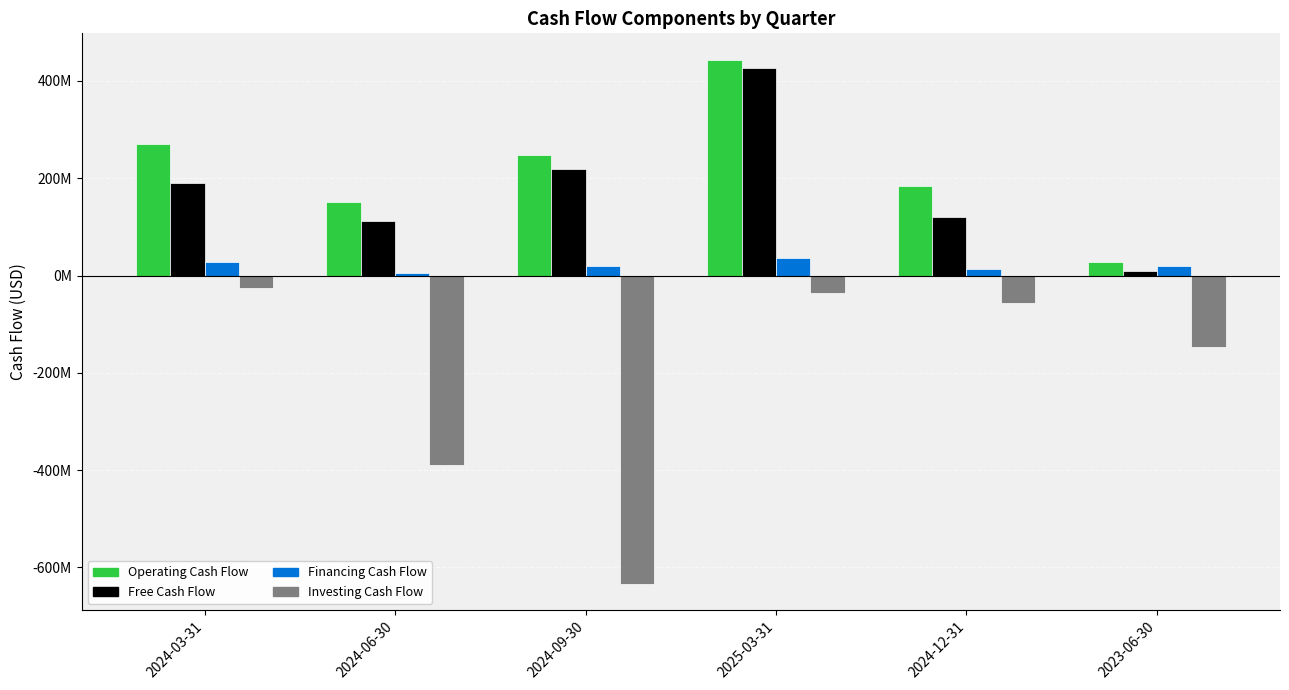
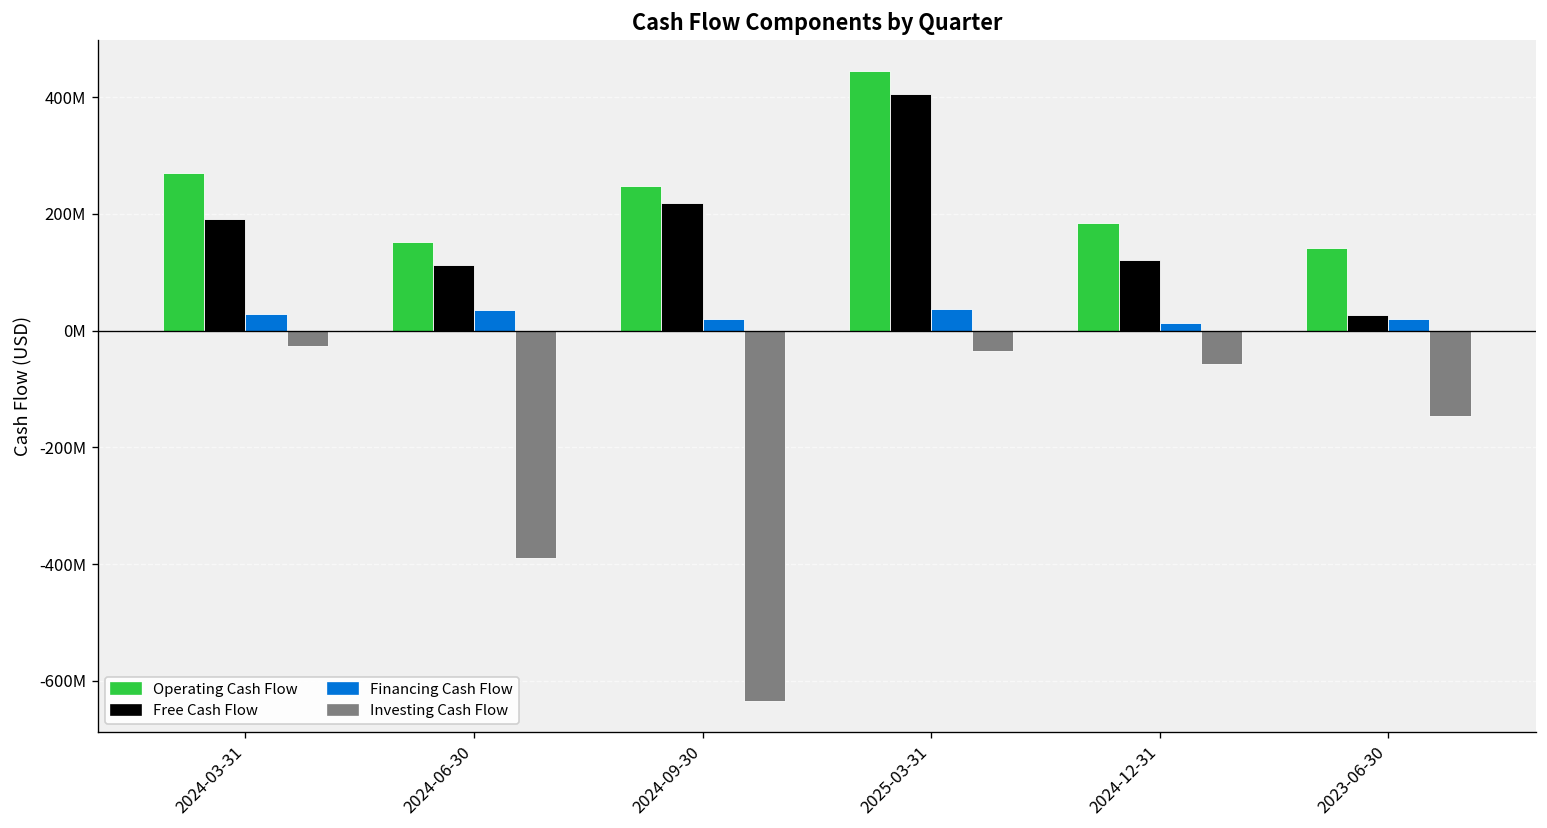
  {
    "Operating Cash Flow": {
      "2024-03-31": 270000000,
      "2024-06-30": 150000000,
      "2024-09-30": 250000000,
      "2025-03-31": 440000000,
      "2024-12-31": 180000000,
-     "2023-06-30": 30000000
+     "2023-06-30": 140000000
    },
    "Free Cash Flow": {
      "2024-03-31": 190000000,
      "2024-06-30": 110000000,
      "2024-09-30": 220000000,
-     "2025-03-31": 430000000,
+     "2025-03-31": 410000000,
      "2024-12-31": 120000000,
-     "2023-06-30": 10000000
+     "2023-06-30": 30000000
    },
    "Financing Cash Flow": {
      "2024-03-31": 30000000,
-     "2024-06-30": 0,
+     "2024-06-30": 30000000,
      "2024-09-30": 20000000,
      "2025-03-31": 40000000,
      "2024-12-31": 10000000,
      "2023-06-30": 20000000
    },
    "Investing Cash Flow": {
      "2024-03-31": -30000000,
      "2024-06-30": -390000000,
      "2024-09-30": -630000000,
      "2025-03-31": -40000000,
      "2024-12-31": -60000000,
      "2023-06-30": -150000000
    }
  }
